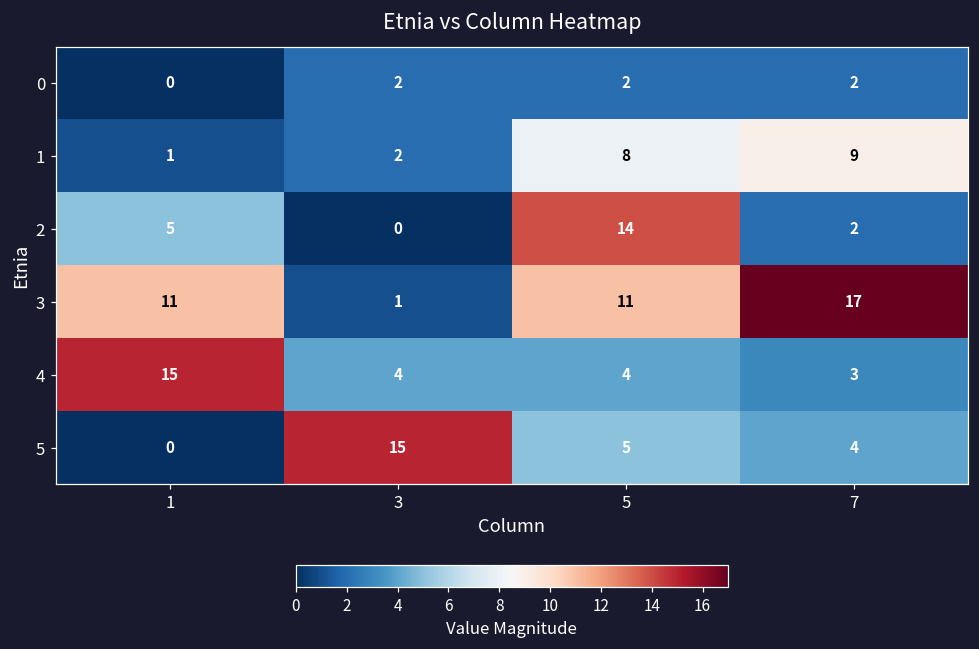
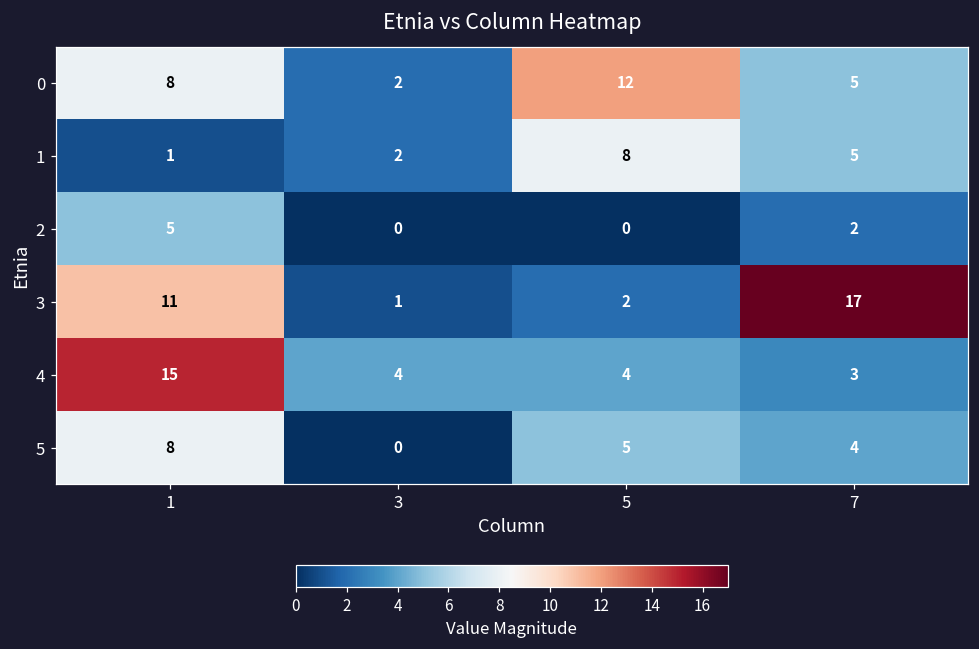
  {
    "0": {
-     "1": 0,
+     "1": 8,
      "3": 2,
-     "5": 2,
-     "7": 2
+     "5": 12,
+     "7": 5
    },
    "1": {
      "1": 1,
      "3": 2,
      "5": 8,
-     "7": 9
+     "7": 5
    },
    "2": {
      "1": 5,
      "3": 0,
-     "5": 14,
+     "5": 0,
      "7": 2
    },
    "3": {
      "1": 11,
      "3": 1,
-     "5": 11,
+     "5": 2,
      "7": 17
    },
    "4": {
      "1": 15,
      "3": 4,
      "5": 4,
      "7": 3
    },
    "5": {
-     "1": 0,
-     "3": 15,
+     "1": 8,
+     "3": 0,
      "5": 5,
      "7": 4
    }
  }
